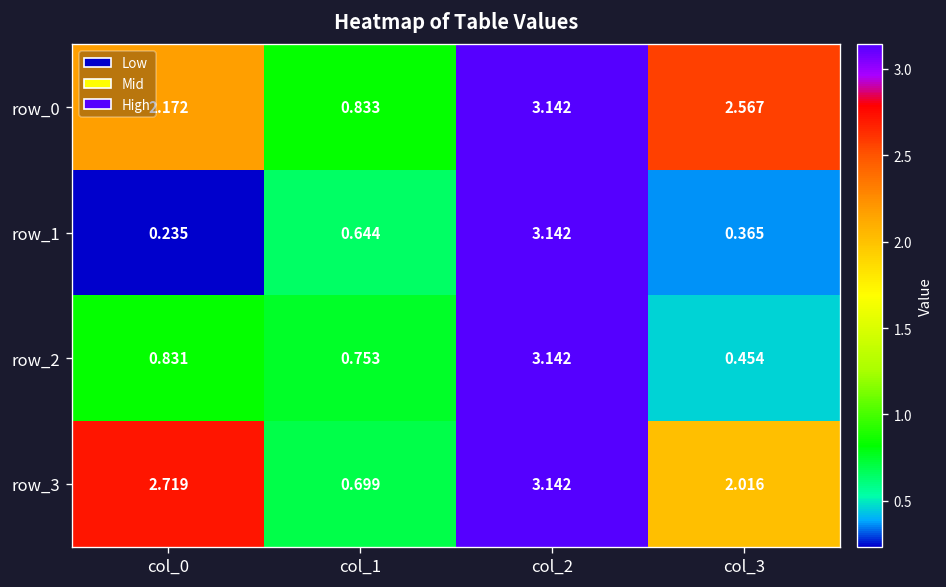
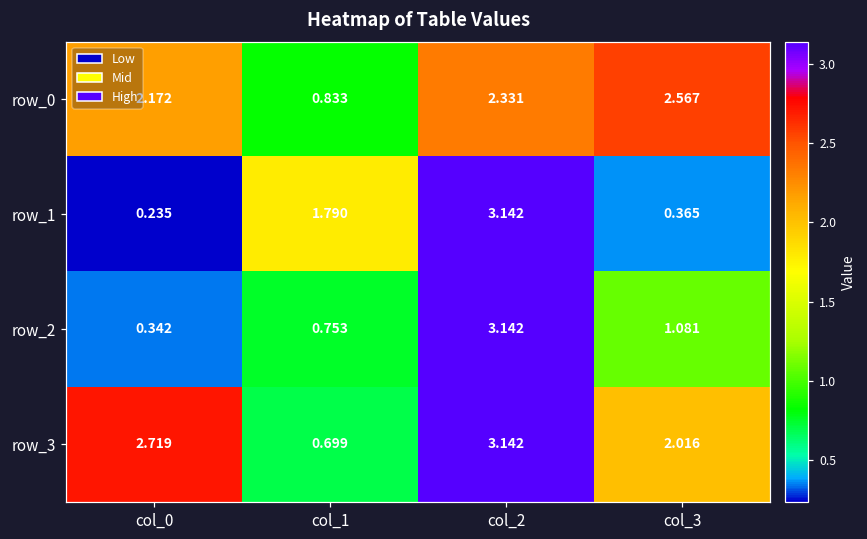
  {
    "row_0": {
      "col_1": 0.833,
-     "col_2": 3.142,
+     "col_2": 2.331,
      "col_3": 2.567
    },
    "row_1": {
      "col_0": 0.235,
-     "col_1": 0.644,
+     "col_1": 1.790,
      "col_2": 3.142,
      "col_3": 0.365
    },
    "row_2": {
-     "col_0": 0.831,
+     "col_0": 0.342,
      "col_1": 0.753,
      "col_2": 3.142,
-     "col_3": 0.454
+     "col_3": 1.081
    },
    "row_3": {
      "col_0": 2.719,
      "col_1": 0.699,
      "col_2": 3.142,
      "col_3": 2.016
    }
  }
